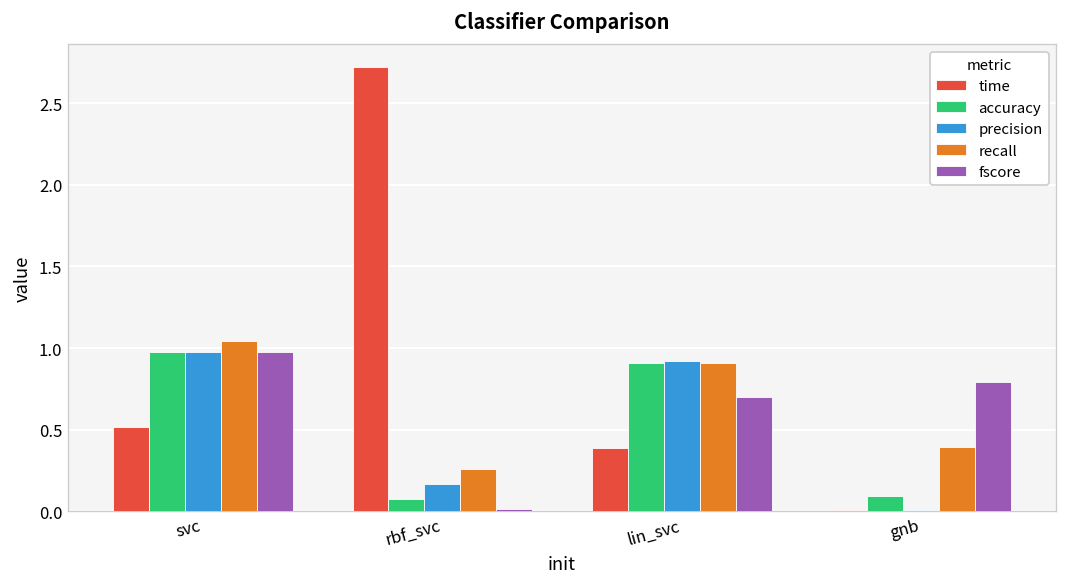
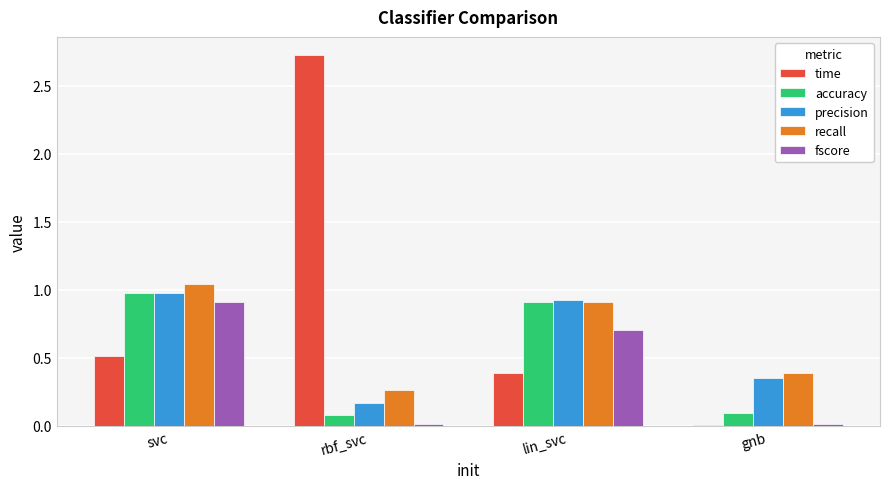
  {
    "accuracy": {
      "svc": 0.97,
      "rbf_svc": 0.08,
      "lin_svc": 0.91,
      "gnb": 0.09
    },
    "precision": {
      "svc": 0.98,
      "rbf_svc": 0.17,
      "lin_svc": 0.92,
-     "gnb": 0.01
+     "gnb": 0.35
    },
    "fscore": {
-     "svc": 0.97,
+     "svc": 0.91,
      "lin_svc": 0.70,
-     "gnb": 0.79
+     "gnb": 0.02
    }
  }
